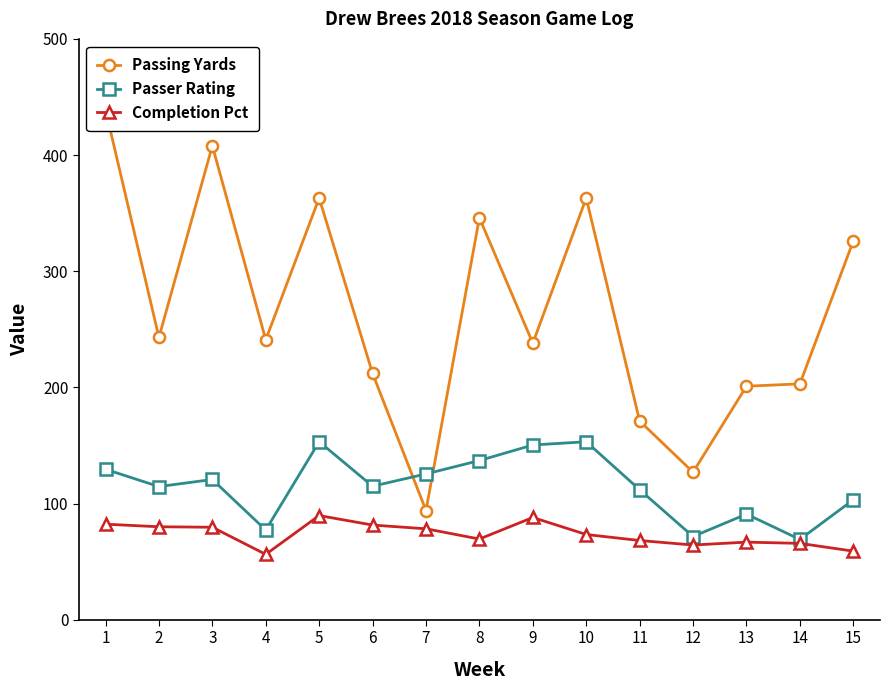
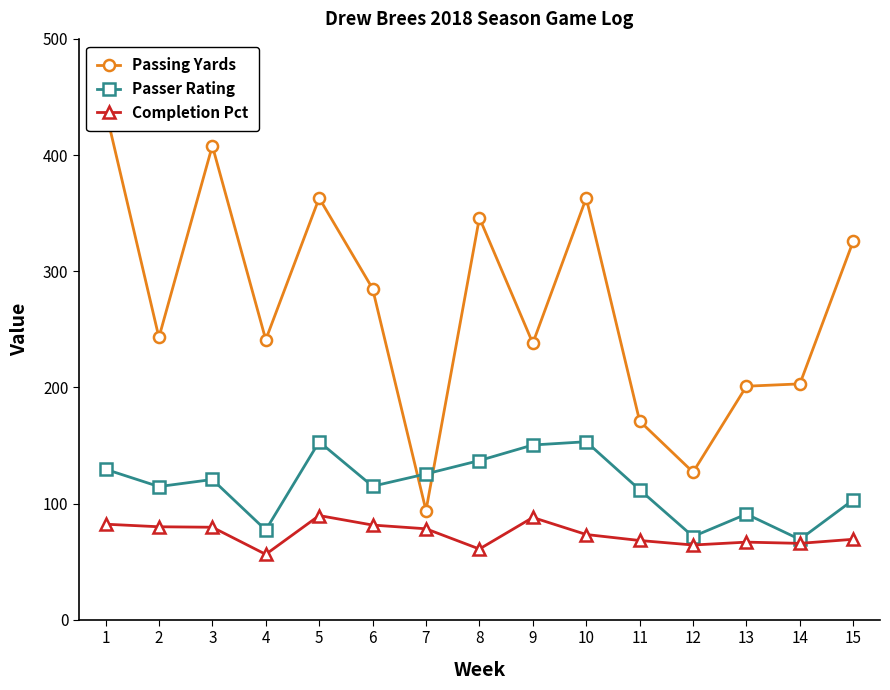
  {
    "Passing Yards": {
      "2": 243,
      "3": 408,
      "4": 241,
      "5": 363,
-     "6": 212,
+     "6": 285,
      "7": 94,
      "8": 346,
      "9": 238,
      "10": 363,
      "11": 171,
      "12": 127,
      "13": 201,
      "14": 203,
      "15": 326
    },
    "Passer Rating": {
      "1": 130,
      "2": 115,
      "3": 121,
      "4": 77,
      "5": 153,
      "6": 115,
      "7": 126,
      "8": 137,
      "9": 150,
      "10": 153,
      "11": 112,
      "12": 72,
      "13": 91,
      "14": 69,
      "15": 103
    },
    "Completion Pct": {
      "1": 82,
      "2": 80,
      "3": 80,
      "4": 56,
      "5": 90,
      "6": 81,
      "7": 78,
-     "8": 69,
+     "8": 61,
      "9": 88,
      "10": 73,
      "11": 68,
      "12": 64,
      "13": 67,
      "14": 66,
-     "15": 59
+     "15": 69
    }
  }
